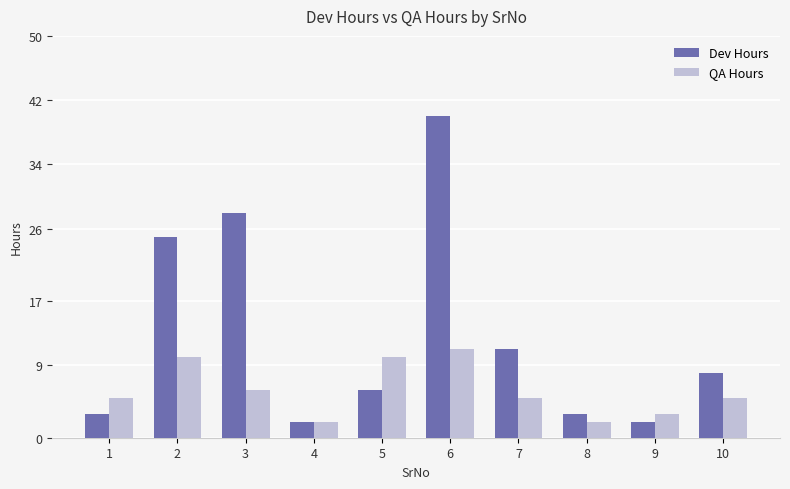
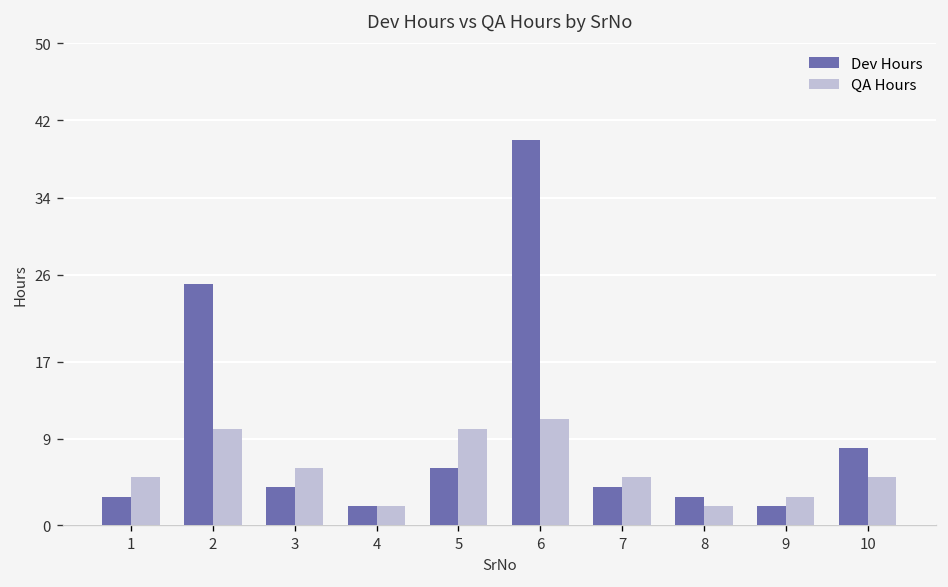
  {
    "Dev Hours": {
      "1": 3,
      "2": 25,
-     "3": 28,
+     "3": 4,
      "4": 2,
      "5": 6,
      "6": 40,
-     "7": 11,
+     "7": 4,
      "8": 3,
      "9": 2,
      "10": 8
    },
    "QA Hours": {
      "1": 5,
      "2": 10,
      "3": 6,
      "4": 2,
      "5": 10,
      "6": 11,
      "7": 5,
      "8": 2,
      "9": 3,
      "10": 5
    }
  }
